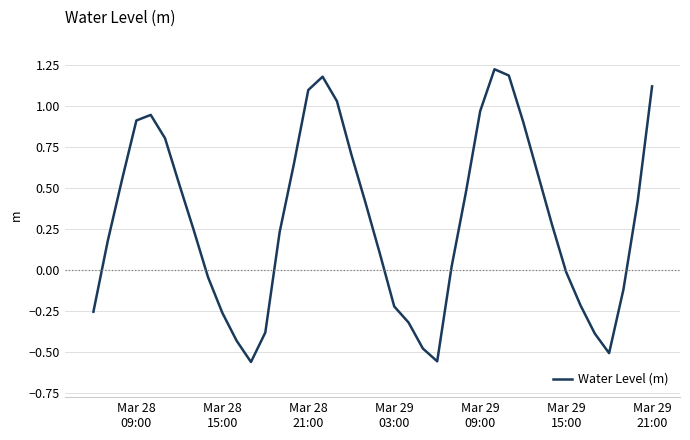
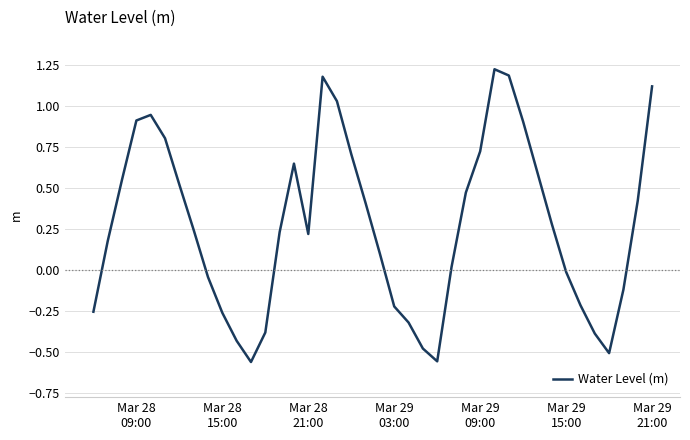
  {
    "Mar 28 09:00": 0.91,
    "Mar 28 15:00": -0.26,
-   "Mar 28 21:00": 1.10,
+   "Mar 28 21:00": 0.22,
    "Mar 29 03:00": -0.22,
-   "Mar 29 09:00": 0.97,
+   "Mar 29 09:00": 0.72,
    "Mar 29 15:00": -0.01,
    "Mar 29 21:00": 1.12
  }
